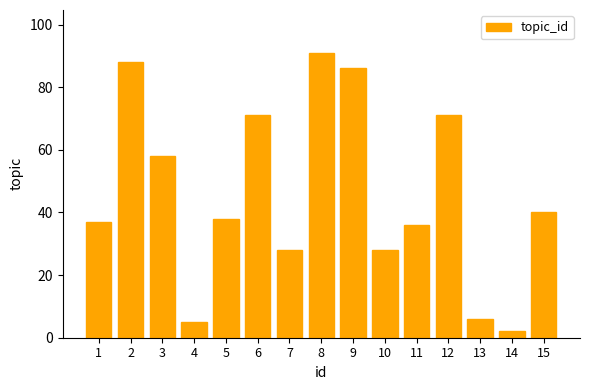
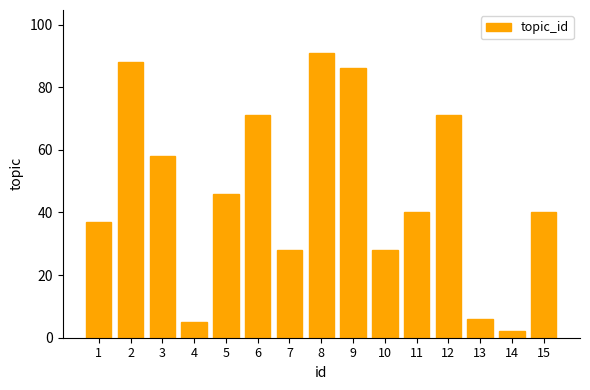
  {
    "1": 37,
    "2": 88,
    "3": 58,
    "4": 5,
-   "5": 38,
+   "5": 46,
    "6": 71,
    "7": 28,
    "8": 91,
    "9": 86,
    "10": 28,
-   "11": 36,
+   "11": 40,
    "12": 71,
    "13": 6,
    "14": 2,
    "15": 40
  }
